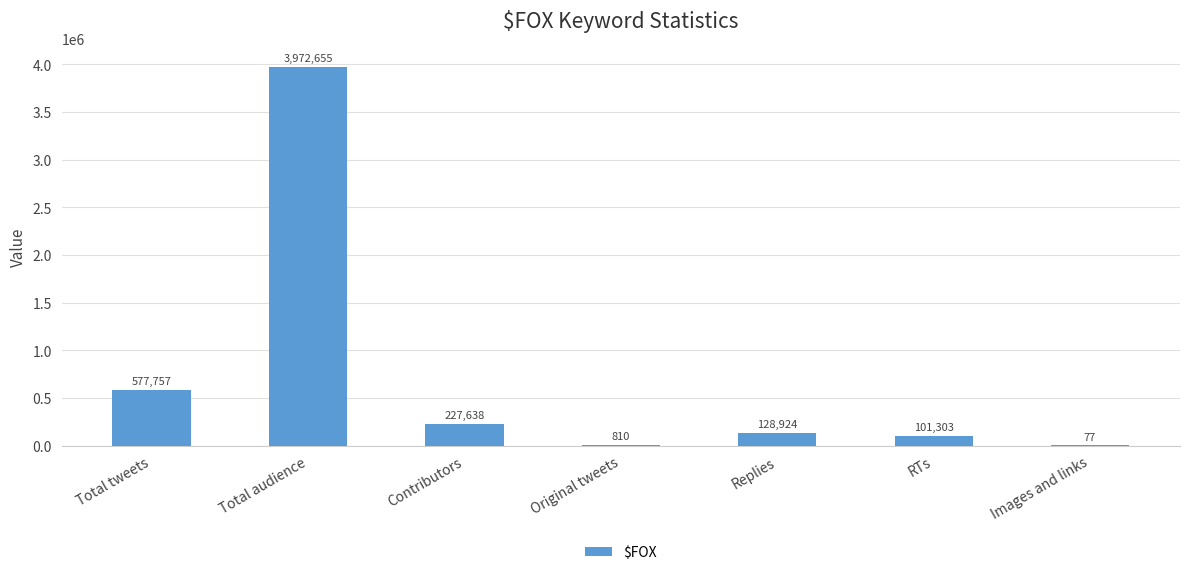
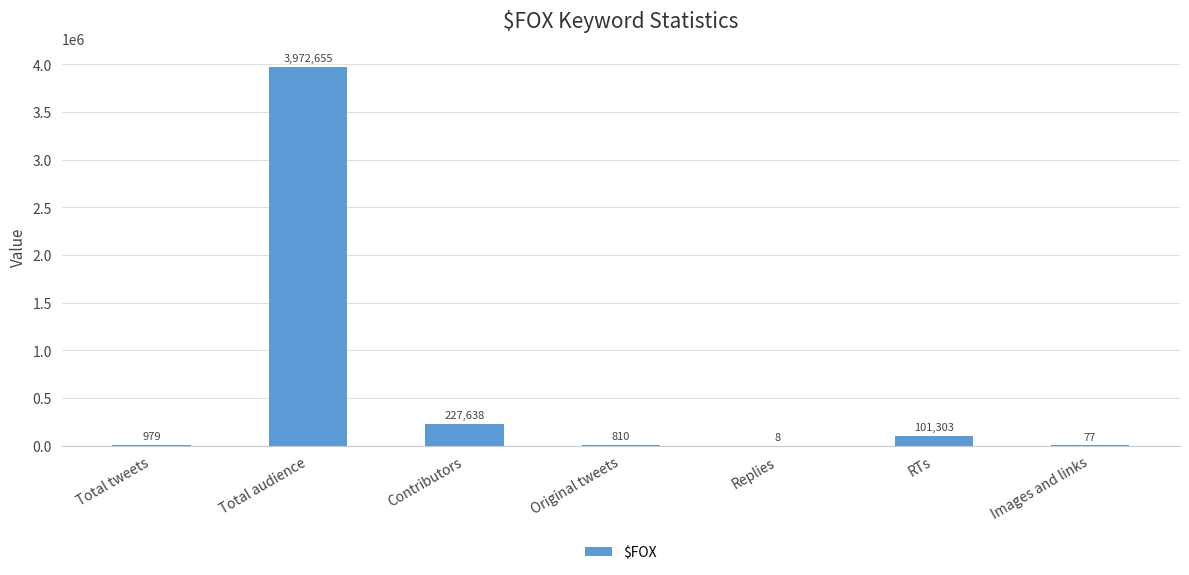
  {
-   "Total tweets": "577,757",
+   "Total tweets": "979",
    "Total audience": "3,972,655",
    "Contributors": "227,638",
    "Original tweets": "810",
-   "Replies": "128,924",
+   "Replies": "8",
    "RTs": "101,303",
    "Images and links": "77"
  }
